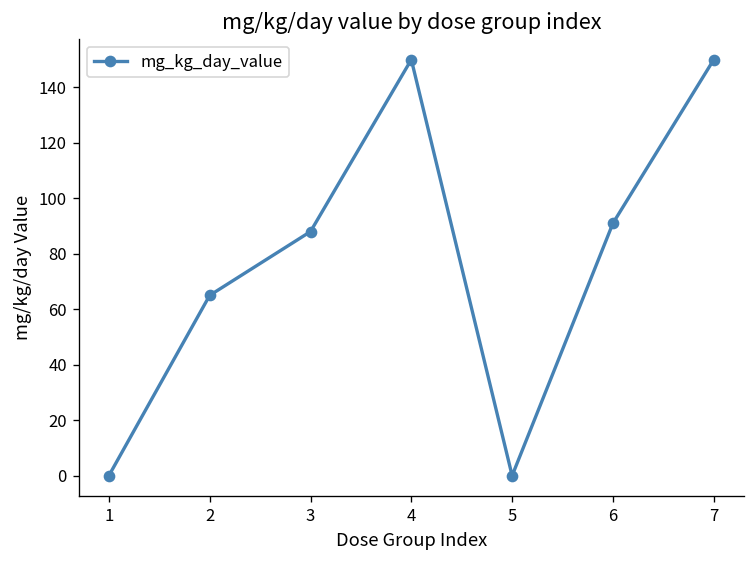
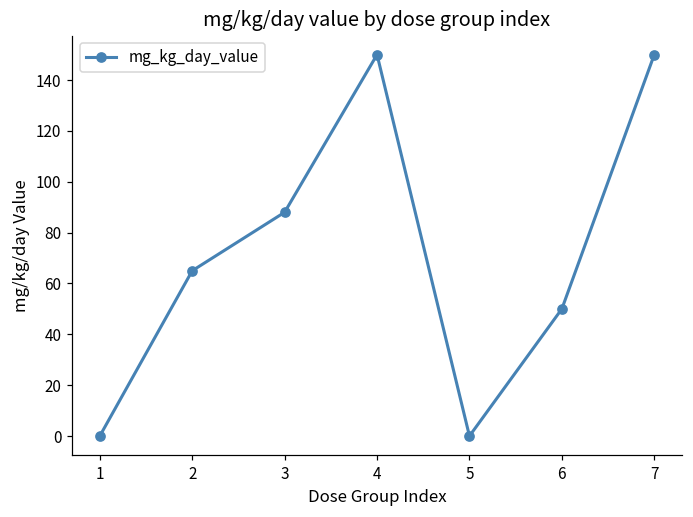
  {
    "1": 0,
    "2": 65,
    "3": 88,
    "4": 150,
    "5": 0,
-   "6": 91,
+   "6": 50,
    "7": 150
  }
